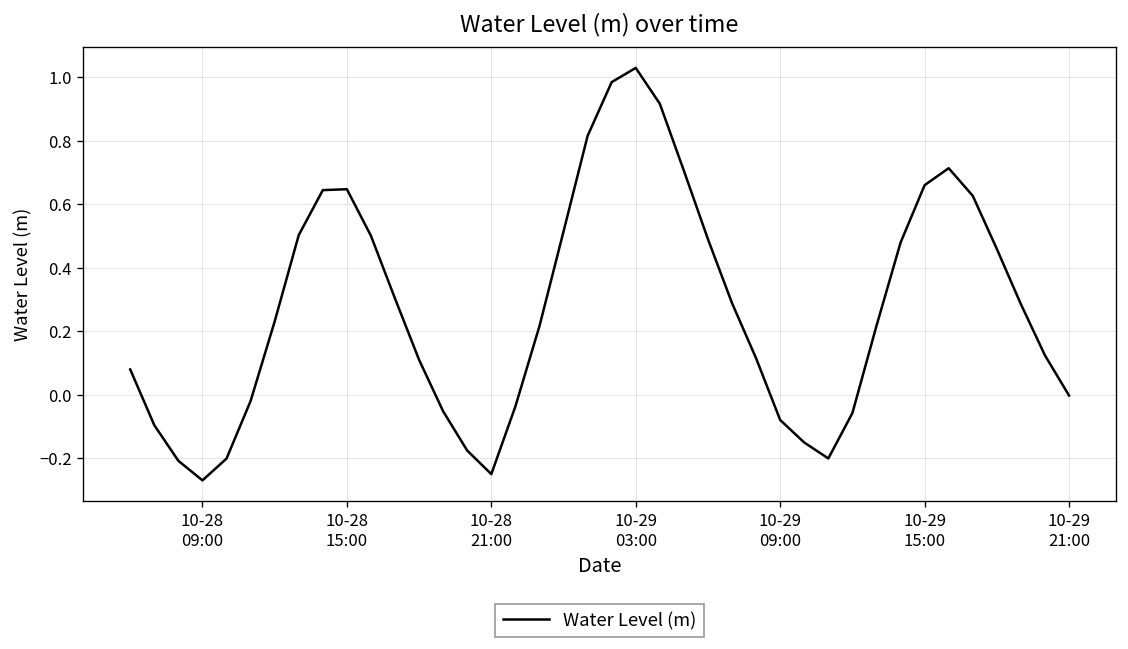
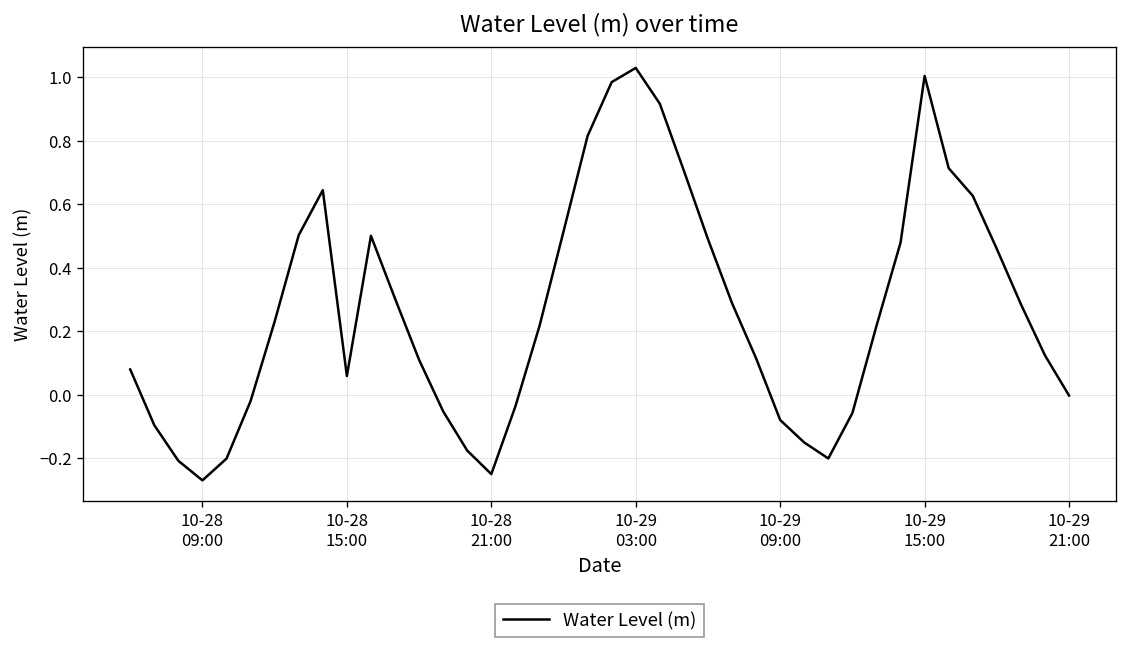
  {
    "10-28 09:00": -0.27,
-   "10-28 15:00": 0.65,
+   "10-28 15:00": 0.06,
    "10-28 21:00": -0.25,
    "10-29 03:00": 1.03,
    "10-29 09:00": -0.08,
-   "10-29 15:00": 0.66,
+   "10-29 15:00": 1.00,
    "10-29 21:00": 0.00
  }
